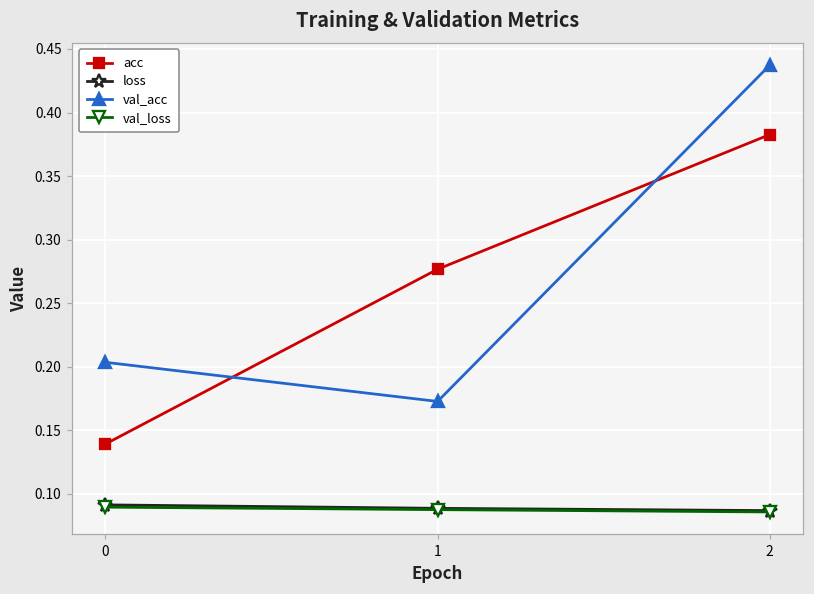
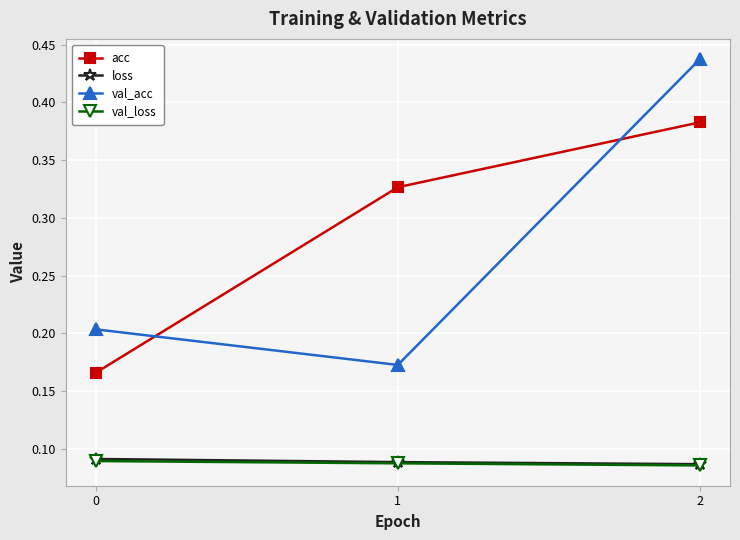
  {
    "acc": {
-     "0": 0.139,
-     "1": 0.277,
+     "0": 0.166,
+     "1": 0.326,
      "2": 0.383
    },
    "val_acc": {
      "0": 0.203,
      "1": 0.173,
      "2": 0.437
    }
  }
